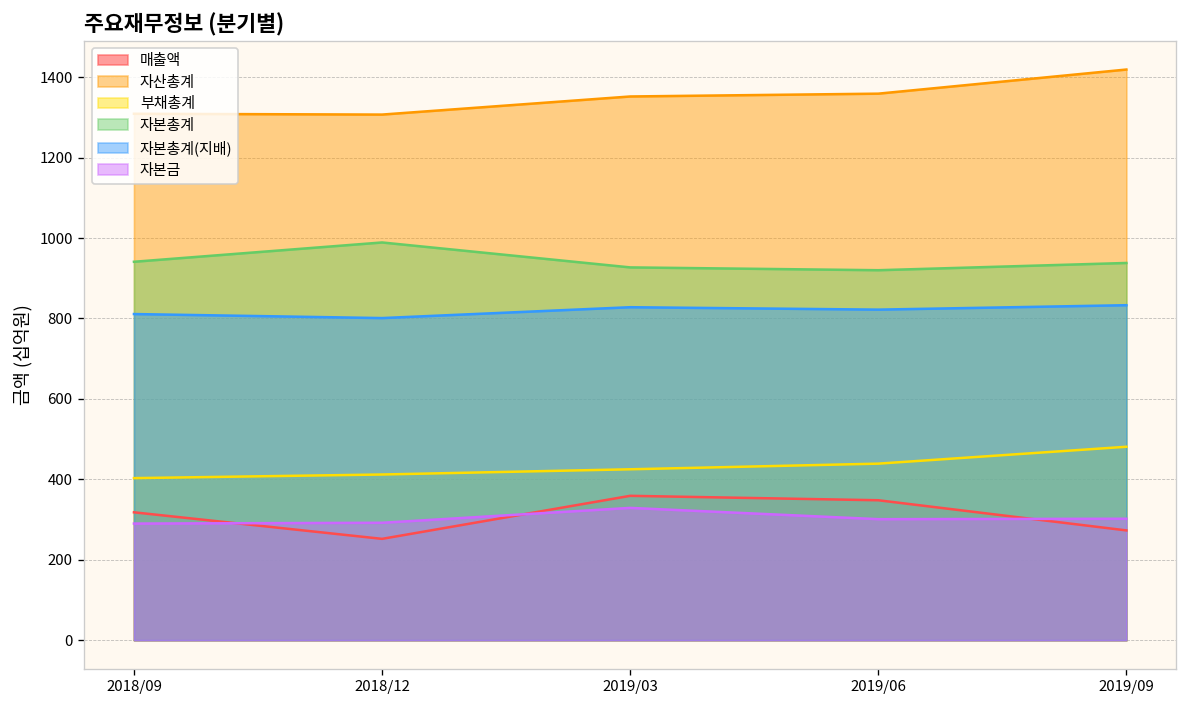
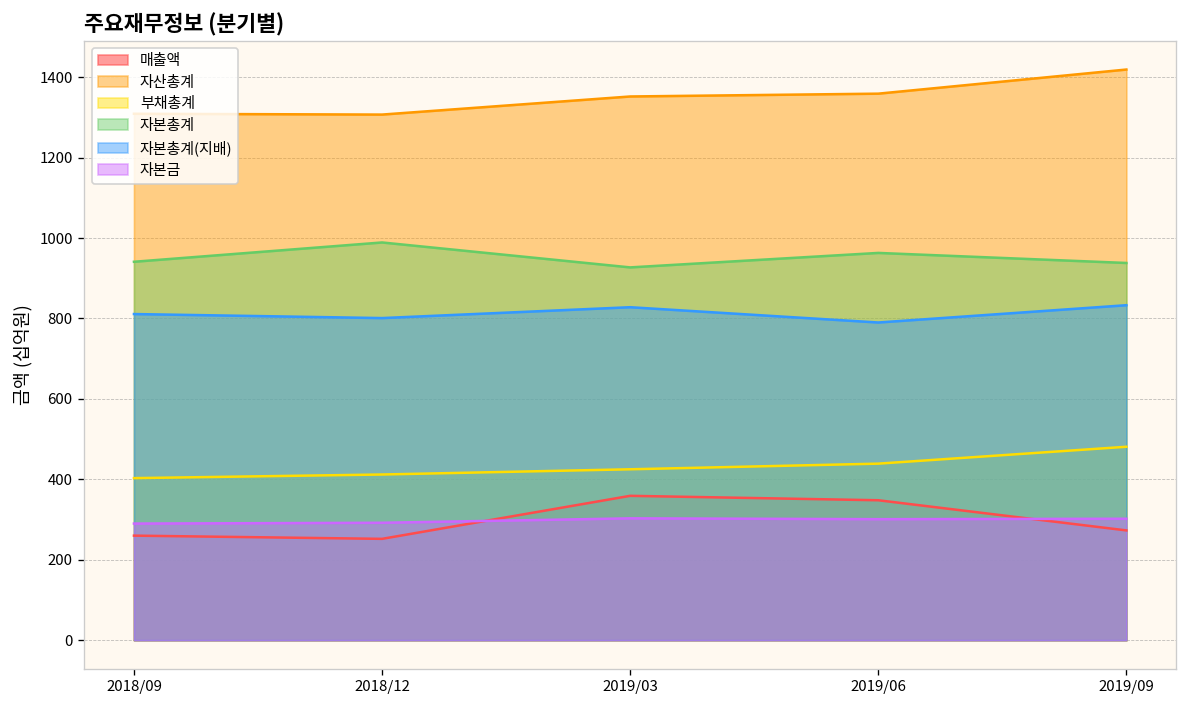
  {
    "매출액": {
-     "2018/09": 320,
+     "2018/09": 260,
      "2018/12": 250,
      "2019/03": 360,
      "2019/06": 350,
      "2019/09": 270
    },
    "자본총계": {
      "2018/09": 940,
      "2018/12": 990,
      "2019/03": 930,
-     "2019/06": 920,
+     "2019/06": 960,
      "2019/09": 940
    },
    "자본총계(지배)": {
      "2018/09": 810,
      "2018/12": 800,
      "2019/03": 830,
-     "2019/06": 820,
+     "2019/06": 790,
      "2019/09": 830
    },
    "자본금": {
      "2018/09": 290,
      "2018/12": 290,
-     "2019/03": 330,
+     "2019/03": 300,
      "2019/06": 300,
      "2019/09": 300
    }
  }
